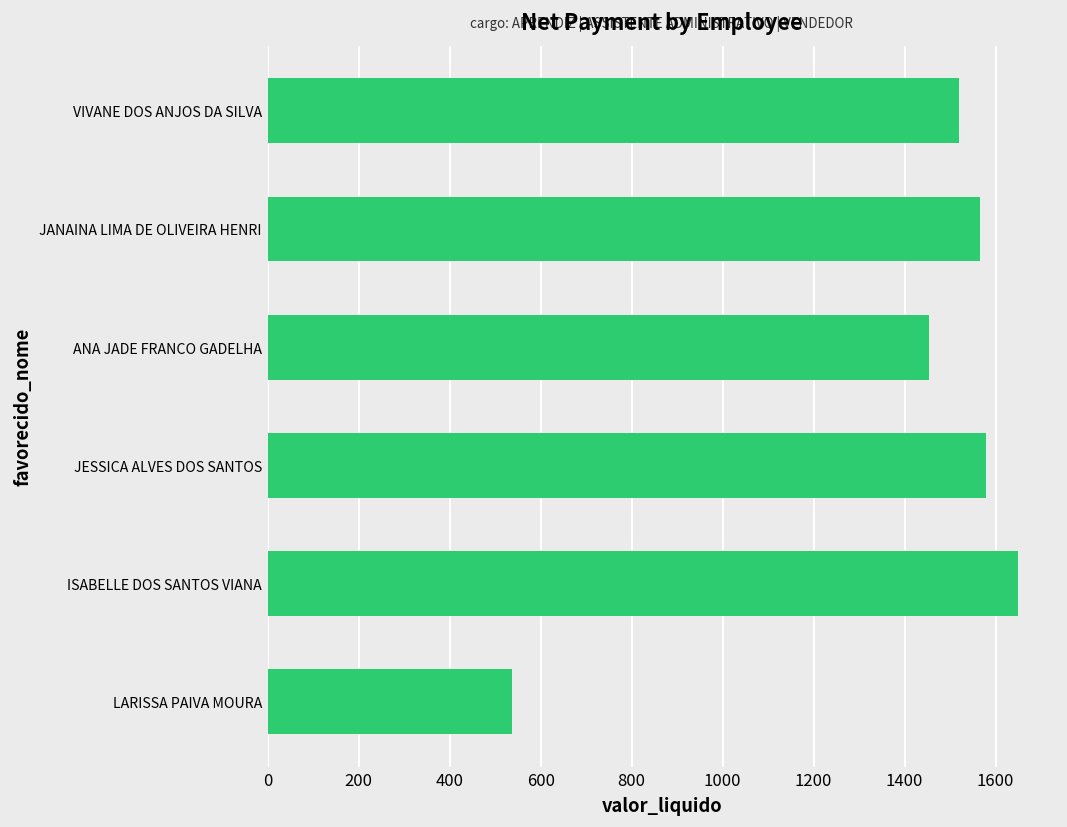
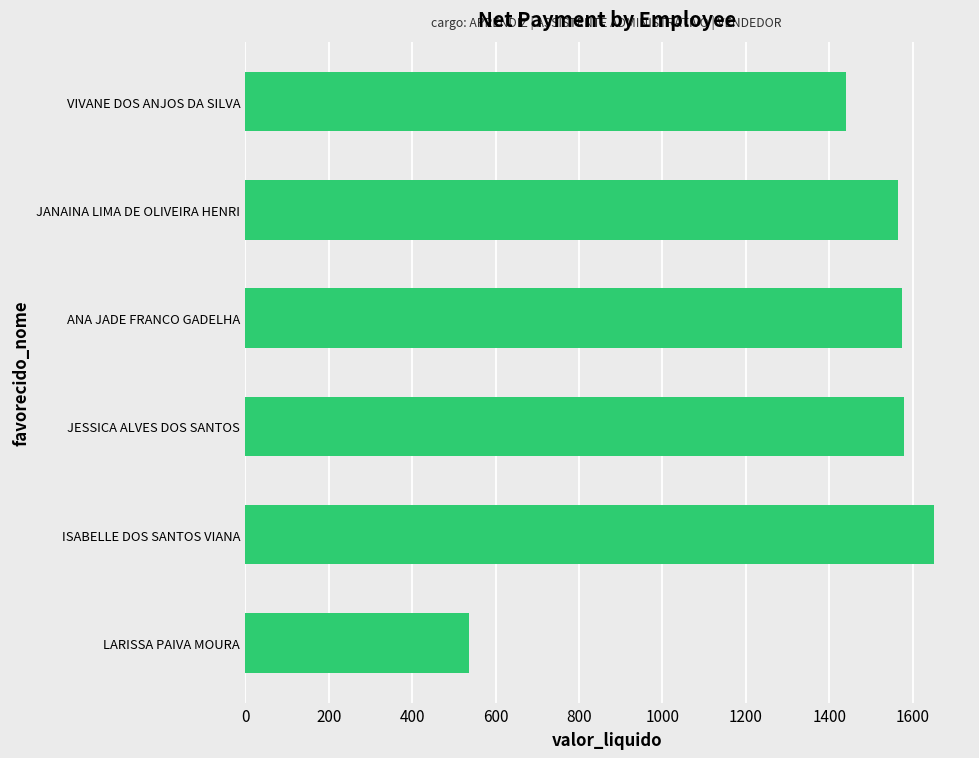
  {
-   "VIVANE DOS ANJOS DA SILVA": 1520,
+   "VIVANE DOS ANJOS DA SILVA": 1440,
    "JANAINA LIMA DE OLIVEIRA HENRI": 1570,
-   "ANA JADE FRANCO GADELHA": 1450,
+   "ANA JADE FRANCO GADELHA": 1570,
    "JESSICA ALVES DOS SANTOS": 1580,
    "ISABELLE DOS SANTOS VIANA": 1650,
    "LARISSA PAIVA MOURA": 540
  }
